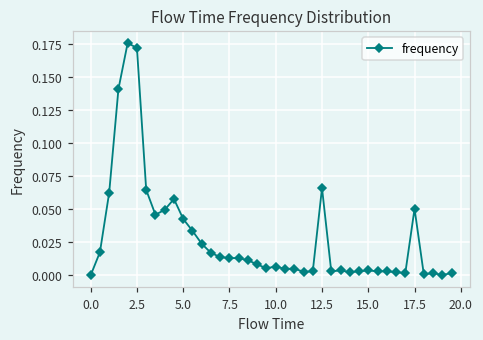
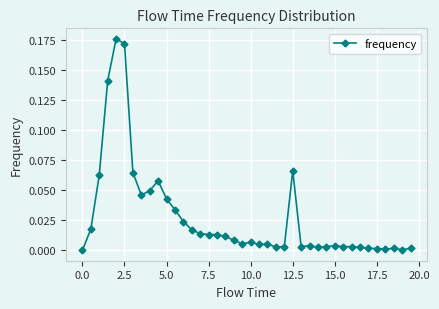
  {
    "0.0": 0.000,
    "2.5": 0.172,
    "5.0": 0.043,
    "7.5": 0.013,
    "10.0": 0.007,
    "12.5": 0.066,
    "15.0": 0.004,
-   "17.5": 0.050
+   "17.5": 0.001
  }
